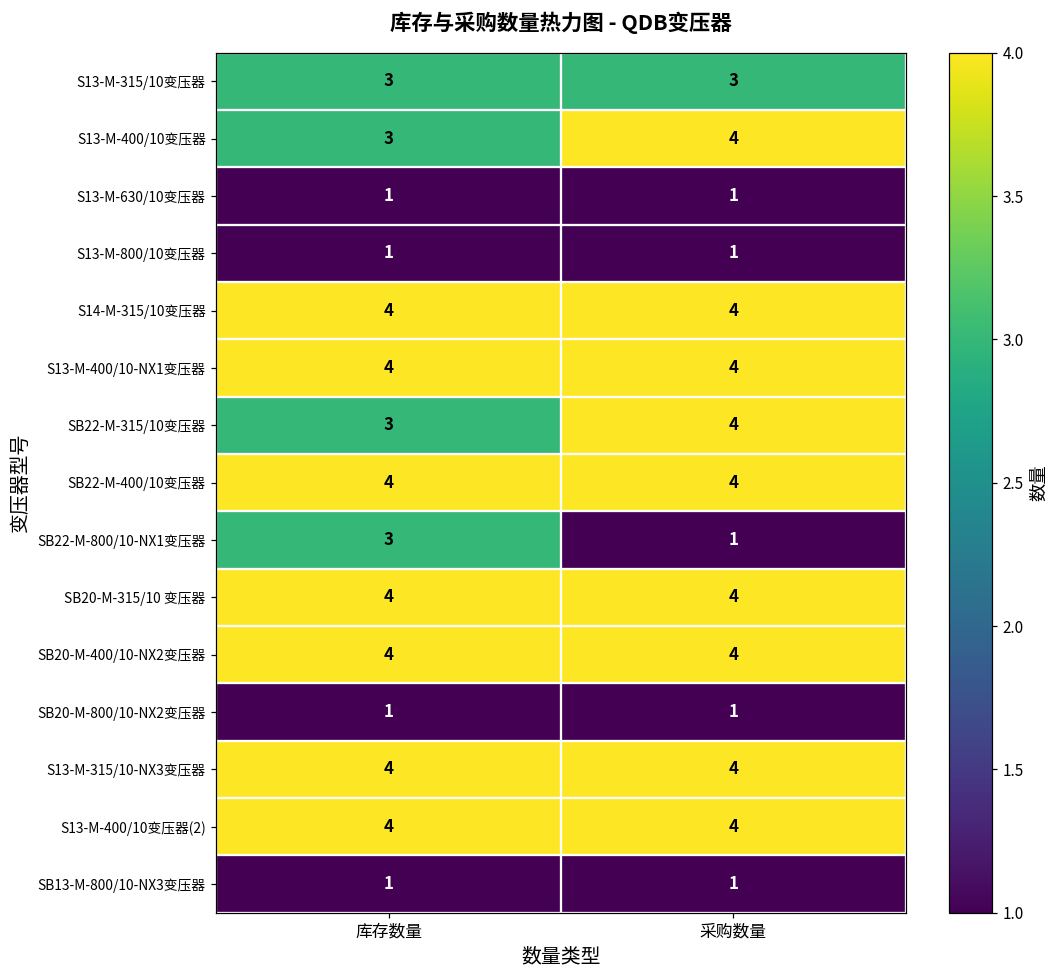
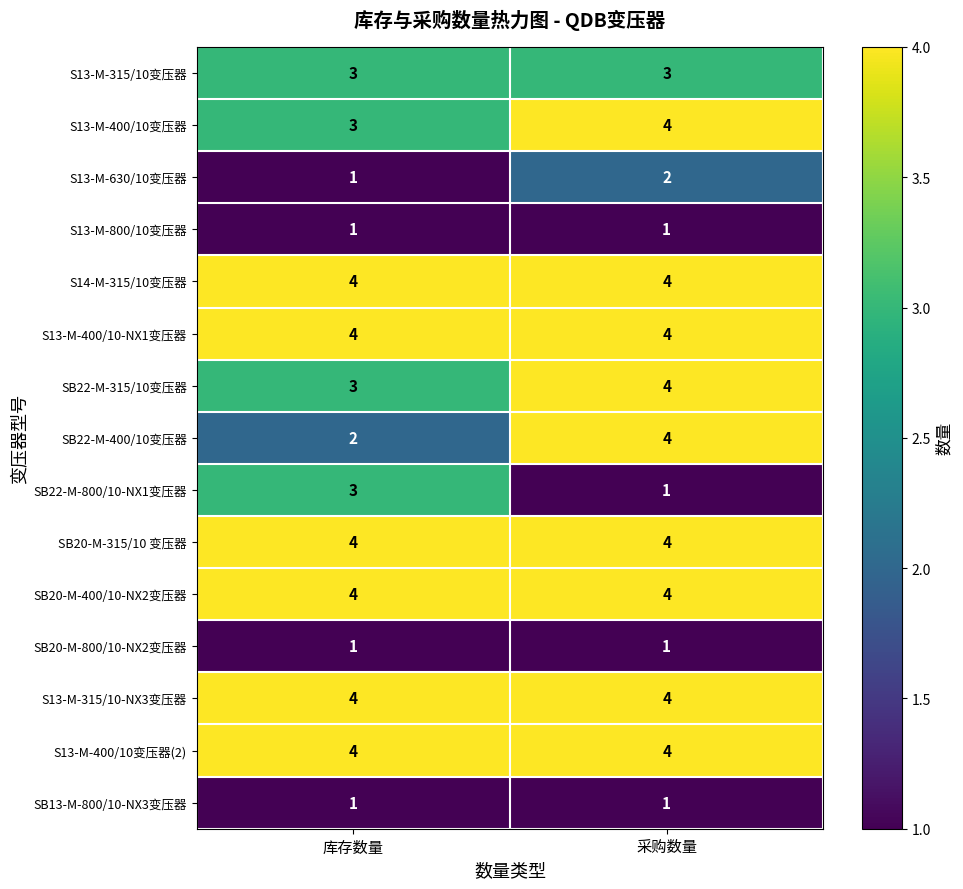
  {
    "S13-M-315/10变压器": {
      "库存数量": 3,
      "采购数量": 3
    },
    "S13-M-400/10变压器": {
      "库存数量": 3,
      "采购数量": 4
    },
    "S13-M-630/10变压器": {
      "库存数量": 1,
-     "采购数量": 1
+     "采购数量": 2
    },
    "S13-M-800/10变压器": {
      "库存数量": 1,
      "采购数量": 1
    },
    "S14-M-315/10变压器": {
      "库存数量": 4,
      "采购数量": 4
    },
    "S13-M-400/10-NX1变压器": {
      "库存数量": 4,
      "采购数量": 4
    },
    "SB22-M-315/10变压器": {
      "库存数量": 3,
      "采购数量": 4
    },
    "SB22-M-400/10变压器": {
-     "库存数量": 4,
+     "库存数量": 2,
      "采购数量": 4
    },
    "SB22-M-800/10-NX1变压器": {
      "库存数量": 3,
      "采购数量": 1
    },
    "SB20-M-315/10 变压器": {
      "库存数量": 4,
      "采购数量": 4
    },
    "SB20-M-400/10-NX2变压器": {
      "库存数量": 4,
      "采购数量": 4
    },
    "SB20-M-800/10-NX2变压器": {
      "库存数量": 1,
      "采购数量": 1
    },
    "S13-M-315/10-NX3变压器": {
      "库存数量": 4,
      "采购数量": 4
    },
    "S13-M-400/10变压器(2)": {
      "库存数量": 4,
      "采购数量": 4
    },
    "SB13-M-800/10-NX3变压器": {
      "库存数量": 1,
      "采购数量": 1
    }
  }
